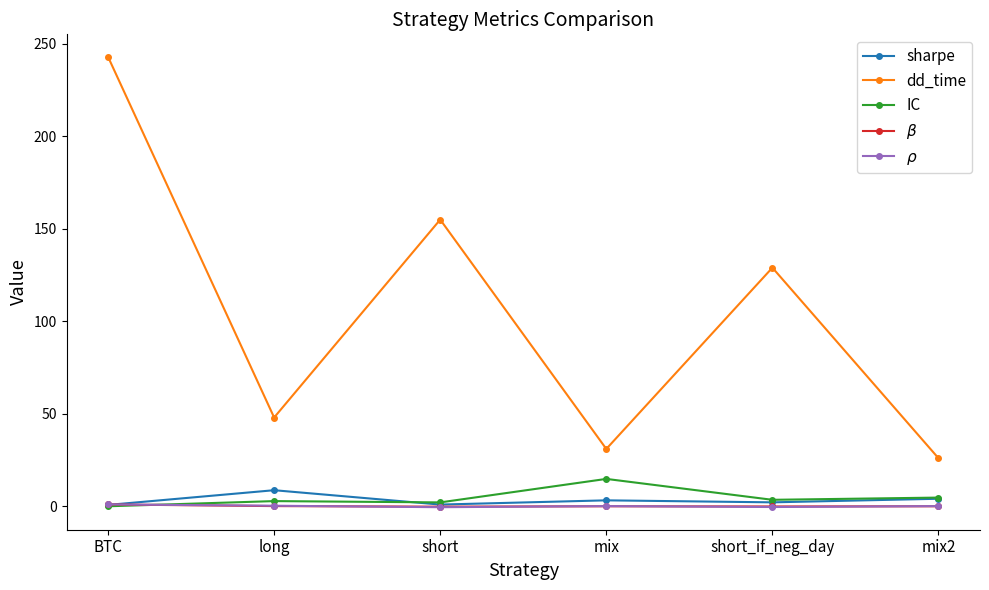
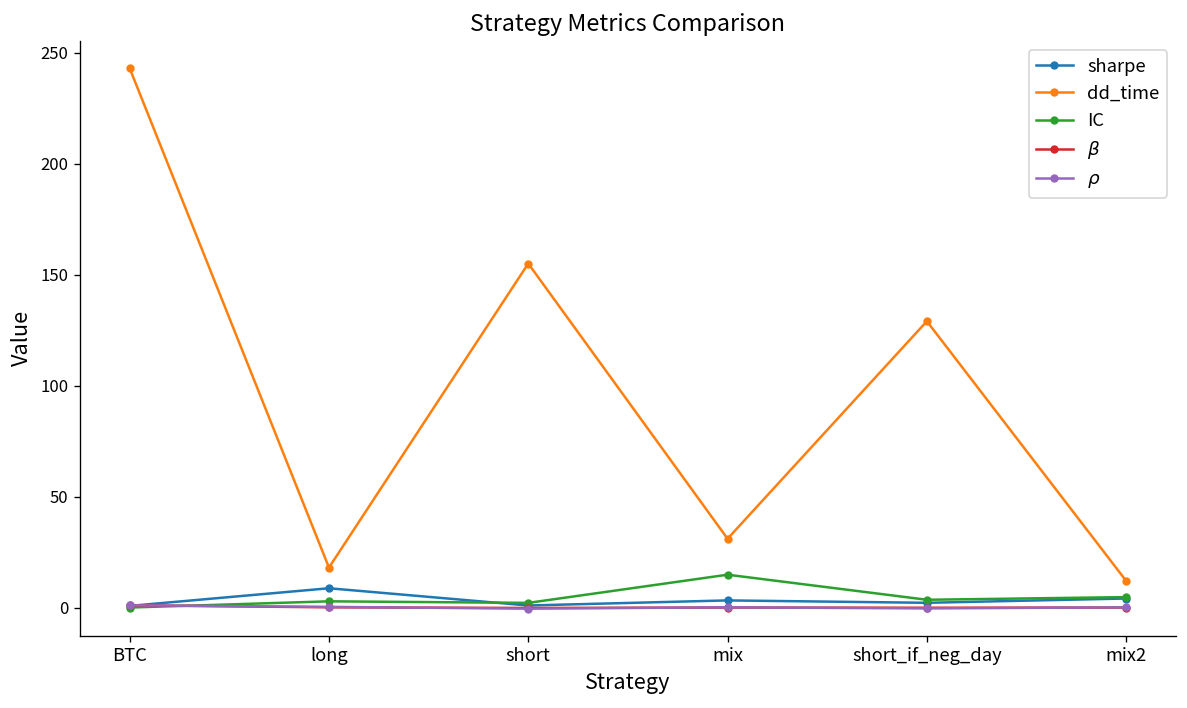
  {
    "sharpe": {
      "long": 9,
      "mix": 3
    },
    "dd_time": {
      "BTC": 243,
-     "long": 48,
+     "long": 18,
      "short": 155,
      "mix": 31,
      "short_if_neg_day": 129,
-     "mix2": 26
+     "mix2": 12
    },
    "IC": {
      "long": 3,
      "mix": 15
    }
  }
